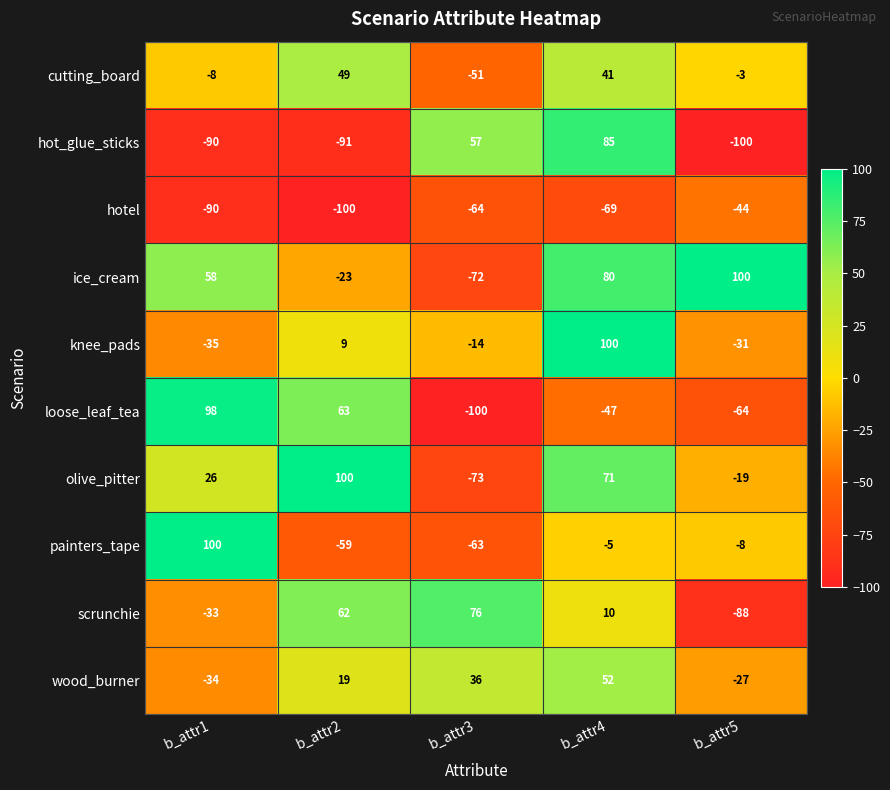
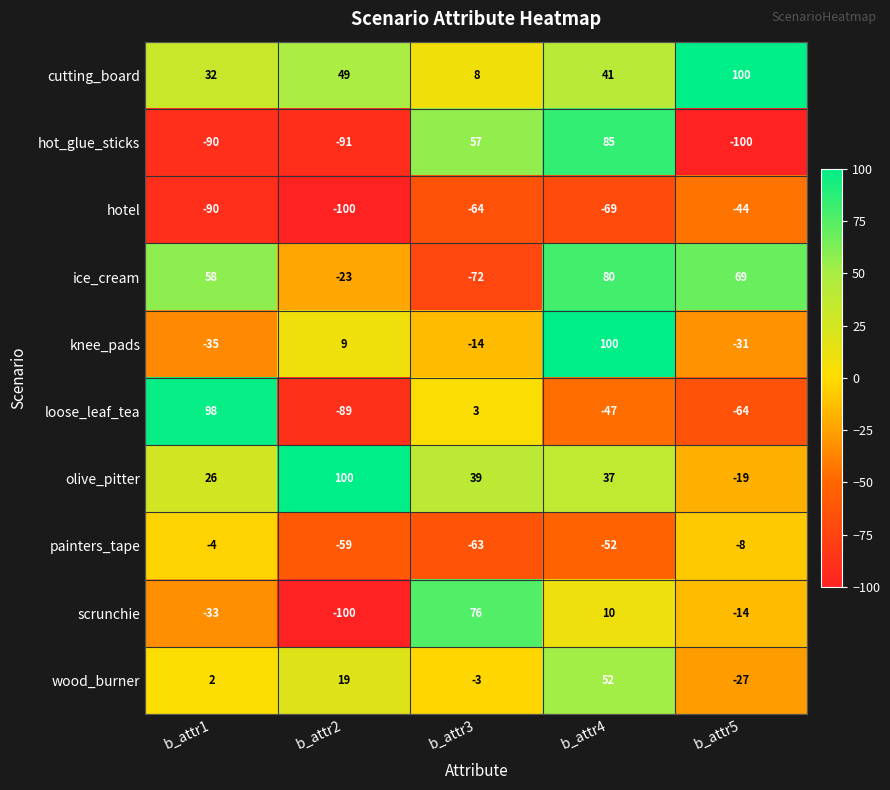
  {
    "cutting_board": {
-     "b_attr1": -8,
+     "b_attr1": 32,
      "b_attr2": 49,
-     "b_attr3": -51,
+     "b_attr3": 8,
      "b_attr4": 41,
-     "b_attr5": -3
+     "b_attr5": 100
    },
    "hot_glue_sticks": {
      "b_attr1": -90,
      "b_attr2": -91,
      "b_attr3": 57,
      "b_attr4": 85,
      "b_attr5": -100
    },
    "hotel": {
      "b_attr1": -90,
      "b_attr2": -100,
      "b_attr3": -64,
      "b_attr4": -69,
      "b_attr5": -44
    },
    "ice_cream": {
      "b_attr1": 58,
      "b_attr2": -23,
      "b_attr3": -72,
      "b_attr4": 80,
-     "b_attr5": 100
+     "b_attr5": 69
    },
    "knee_pads": {
      "b_attr1": -35,
      "b_attr2": 9,
      "b_attr3": -14,
      "b_attr4": 100,
      "b_attr5": -31
    },
    "loose_leaf_tea": {
      "b_attr1": 98,
-     "b_attr2": 63,
-     "b_attr3": -100,
+     "b_attr2": -89,
+     "b_attr3": 3,
      "b_attr4": -47,
      "b_attr5": -64
    },
    "olive_pitter": {
      "b_attr1": 26,
      "b_attr2": 100,
-     "b_attr3": -73,
-     "b_attr4": 71,
+     "b_attr3": 39,
+     "b_attr4": 37,
      "b_attr5": -19
    },
    "painters_tape": {
-     "b_attr1": 100,
+     "b_attr1": -4,
      "b_attr2": -59,
      "b_attr3": -63,
-     "b_attr4": -5,
+     "b_attr4": -52,
      "b_attr5": -8
    },
    "scrunchie": {
      "b_attr1": -33,
-     "b_attr2": 62,
+     "b_attr2": -100,
      "b_attr3": 76,
      "b_attr4": 10,
-     "b_attr5": -88
+     "b_attr5": -14
    },
    "wood_burner": {
-     "b_attr1": -34,
+     "b_attr1": 2,
      "b_attr2": 19,
-     "b_attr3": 36,
+     "b_attr3": -3,
      "b_attr4": 52,
      "b_attr5": -27
    }
  }
